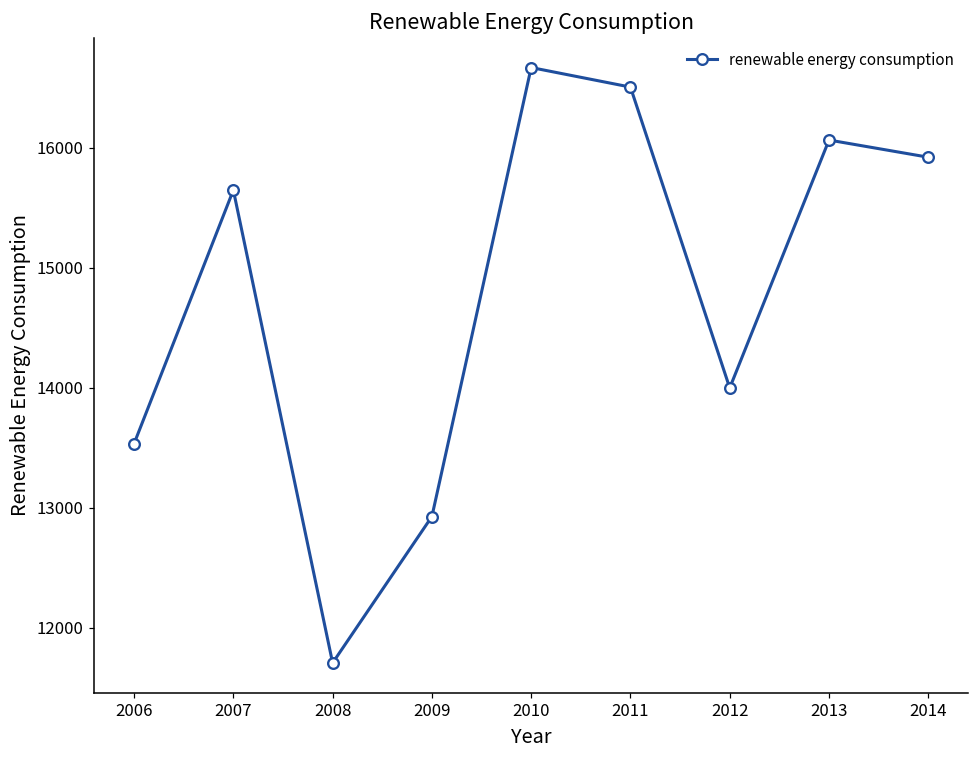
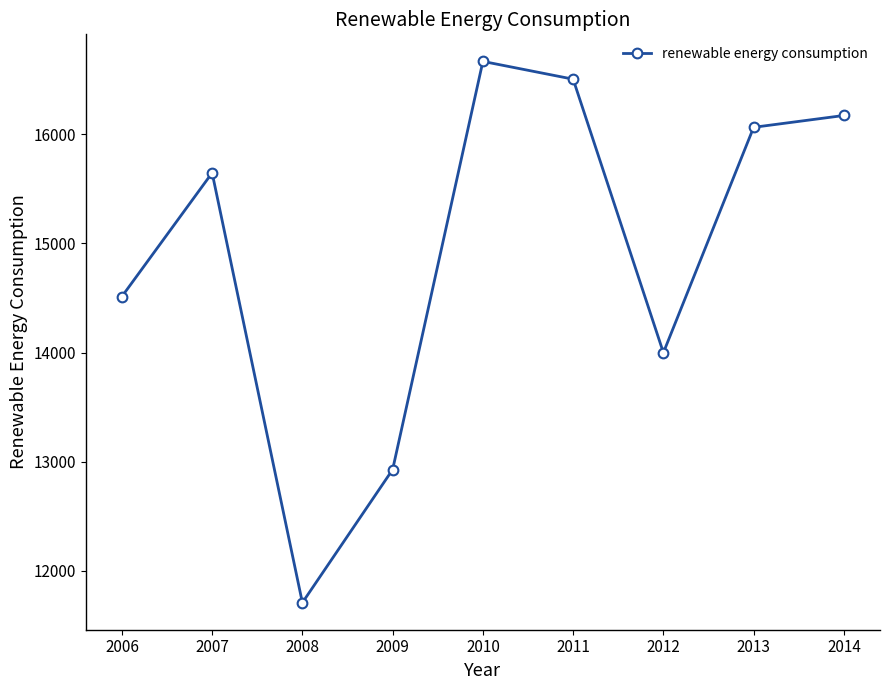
  {
-   "2006": 13530,
+   "2006": 14510,
    "2007": 15650,
    "2008": 11710,
    "2009": 12930,
    "2010": 16670,
    "2011": 16510,
    "2012": 14000,
    "2013": 16070,
-   "2014": 15920
+   "2014": 16170
  }
